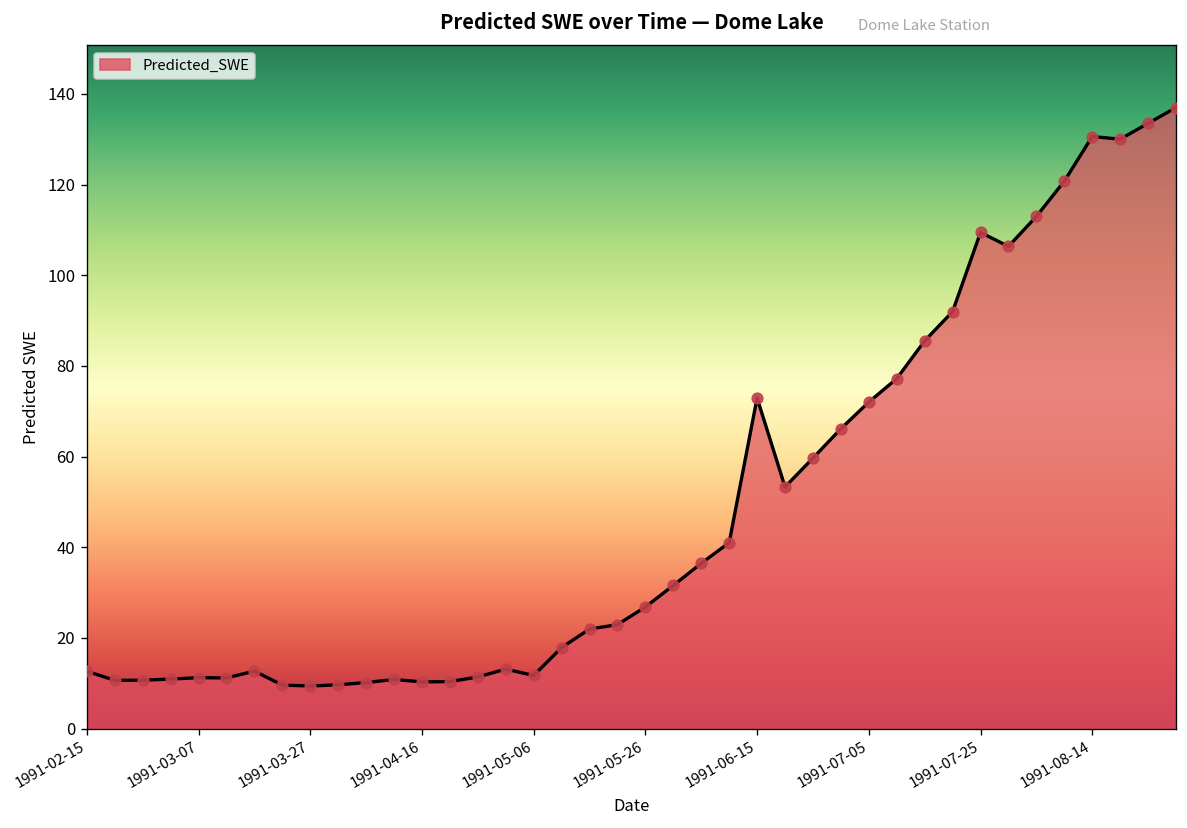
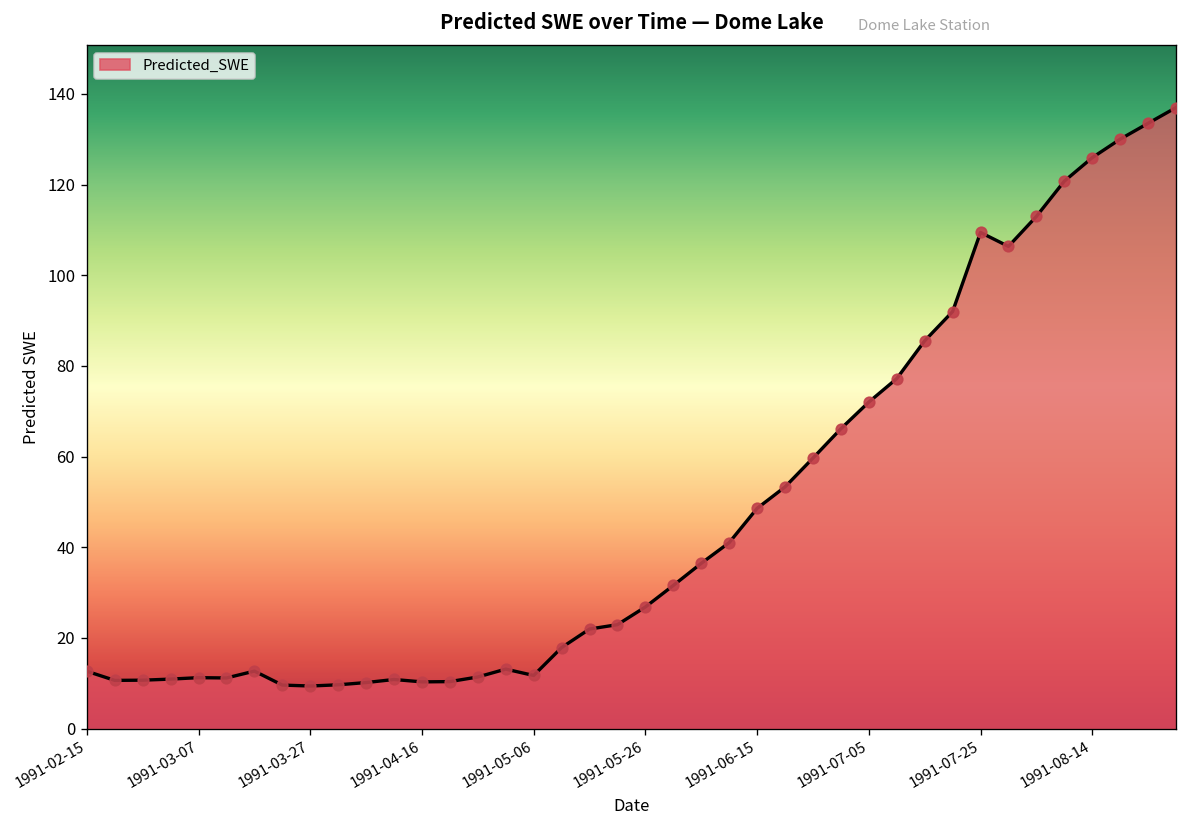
  {
    "1991-02-15": 13,
    "1991-03-07": 11,
    "1991-03-27": 9,
    "1991-04-16": 10,
    "1991-05-06": 12,
    "1991-05-26": 27,
-   "1991-06-15": 73,
+   "1991-06-15": 49,
    "1991-07-05": 72,
    "1991-07-25": 109,
-   "1991-08-14": 131
+   "1991-08-14": 126
  }
